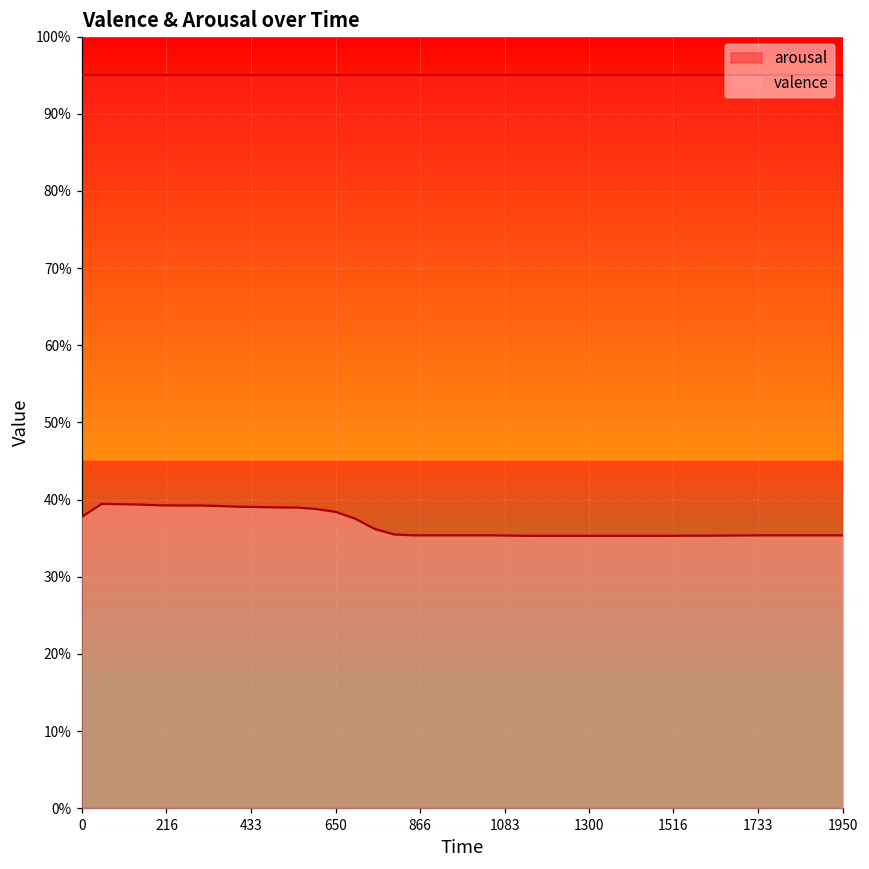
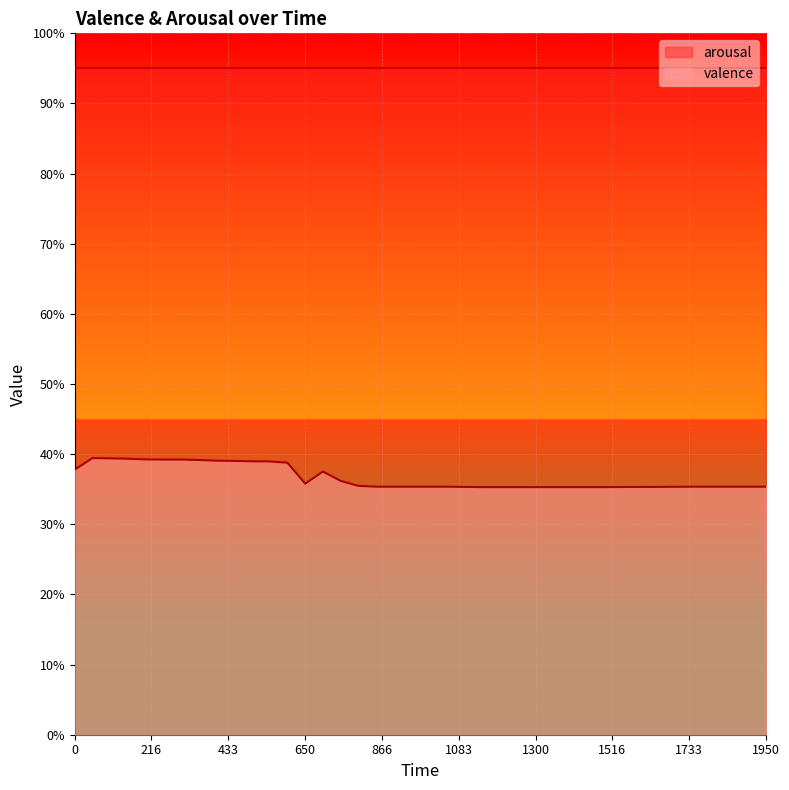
  {
    "arousal": {
      "0": "95%",
      "650": "95%",
      "1300": "95%",
      "1950": "95%"
    },
    "valence": {
      "0": "38%",
-     "650": "38%",
+     "650": "36%",
      "1300": "35%",
      "1950": "35%"
    }
  }
